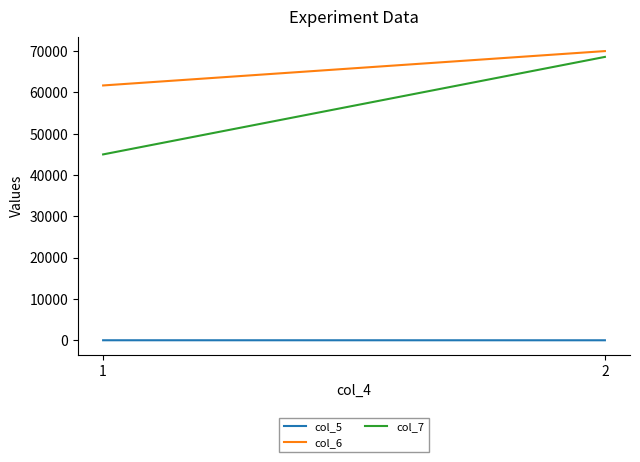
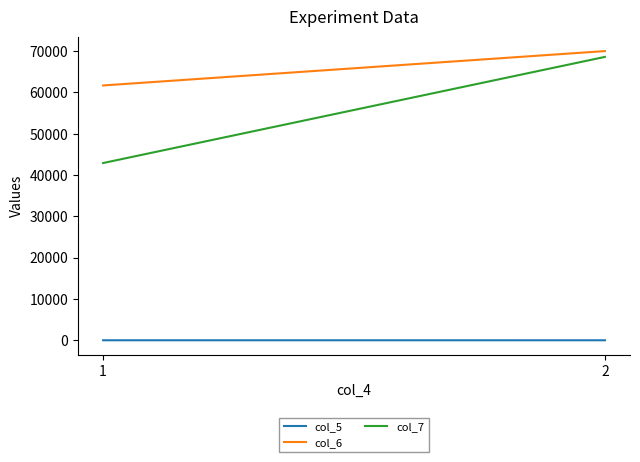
  {
    "col_5": {
      "1": 0,
      "2": 0
    },
    "col_6": {
      "1": 62000,
      "2": 70000
    },
    "col_7": {
-     "1": 45000,
+     "1": 43000,
      "2": 69000
    }
  }
